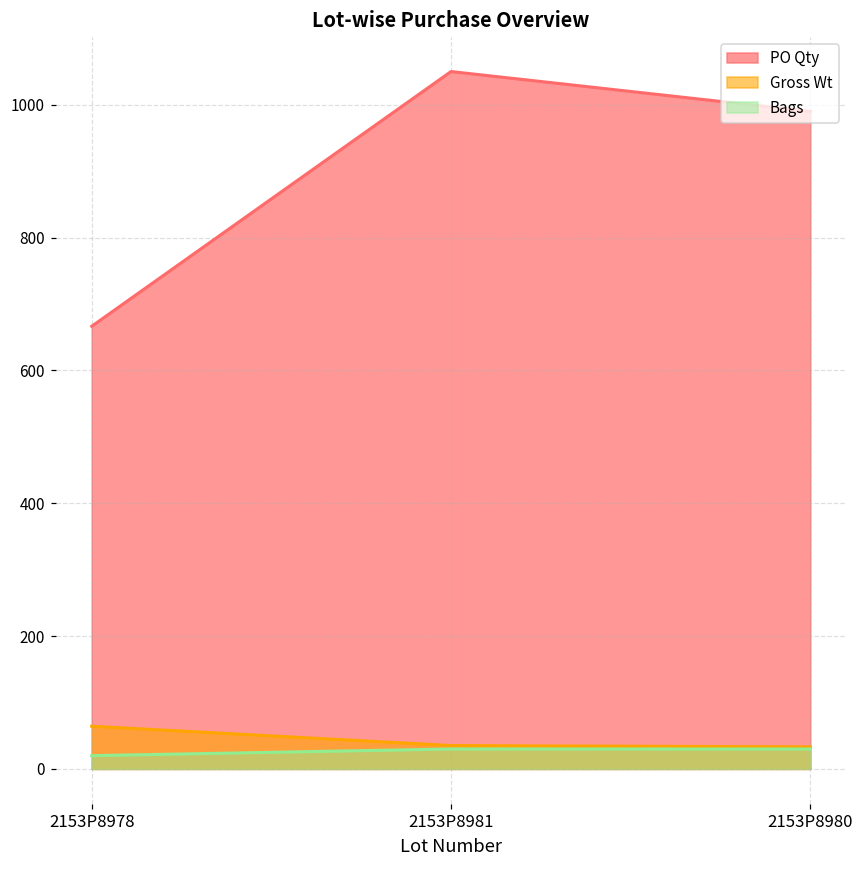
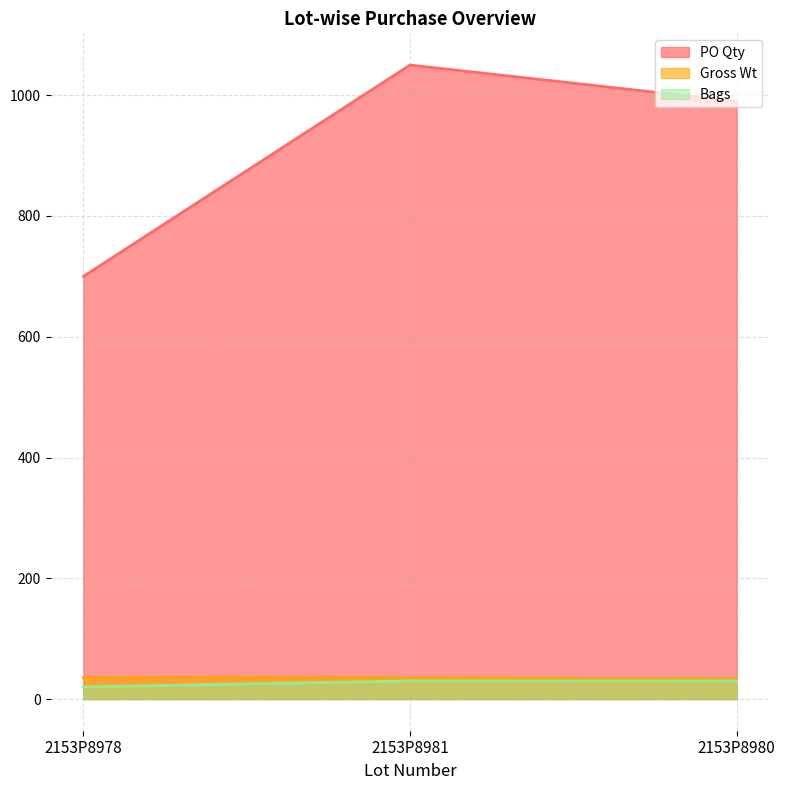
  {
    "PO Qty": {
-     "2153P8978": 670,
+     "2153P8978": 700,
      "2153P8981": 1050
    },
    "Gross Wt": {
-     "2153P8978": 60,
+     "2153P8978": 40,
      "2153P8981": 40
    },
    "Bags": {
      "2153P8978": 20,
      "2153P8981": 30
    }
  }
